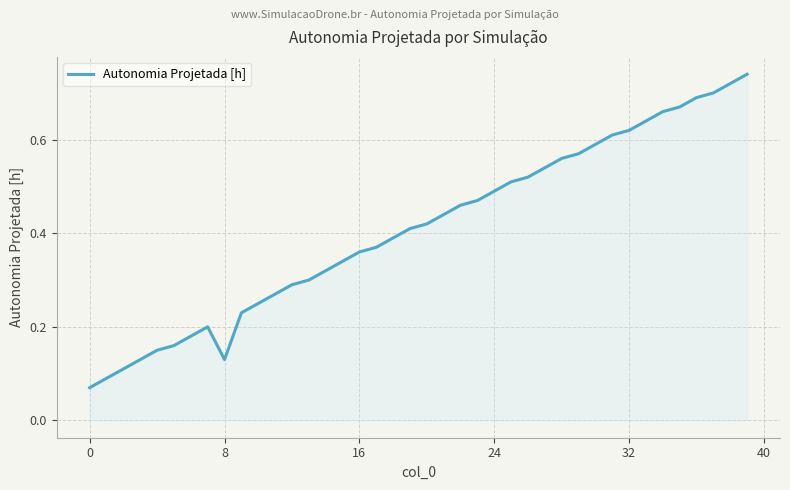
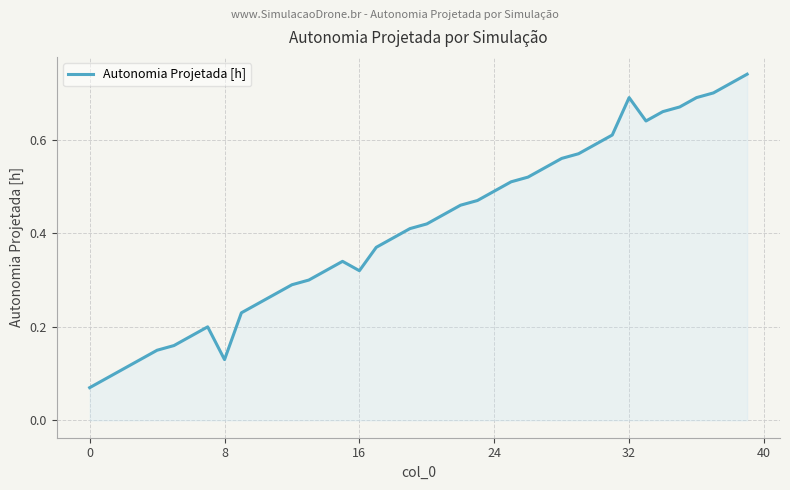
  {
    "0": 0.07,
    "8": 0.13,
-   "16": 0.36,
+   "16": 0.32,
    "24": 0.49,
-   "32": 0.62
+   "32": 0.69
  }
